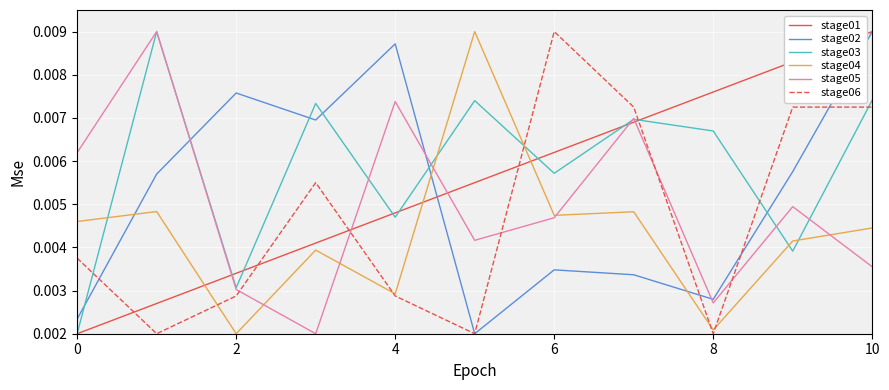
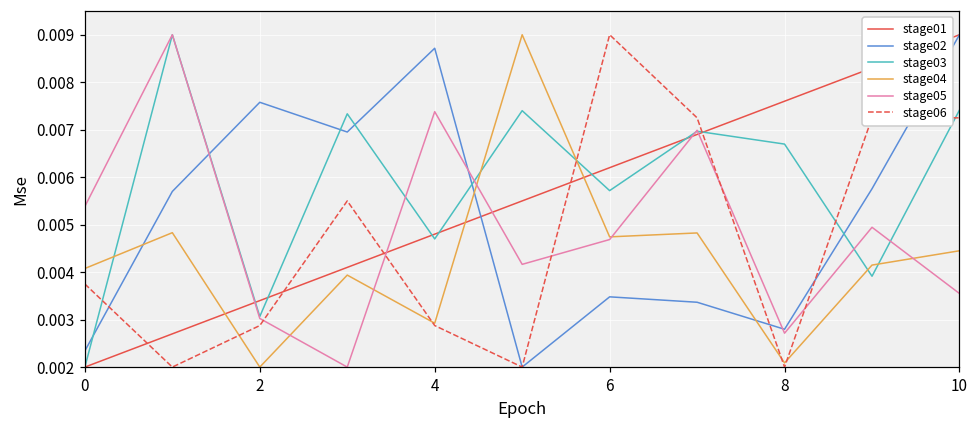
  {
    "stage04": {
-     "0": 0.0046,
+     "0": 0.0041,
      "2": 0.0020,
      "8": 0.0021,
      "10": 0.0045
    },
    "stage05": {
-     "0": 0.0062,
+     "0": 0.0054,
      "4": 0.0074,
      "8": 0.0027,
      "10": 0.0035
    }
  }
